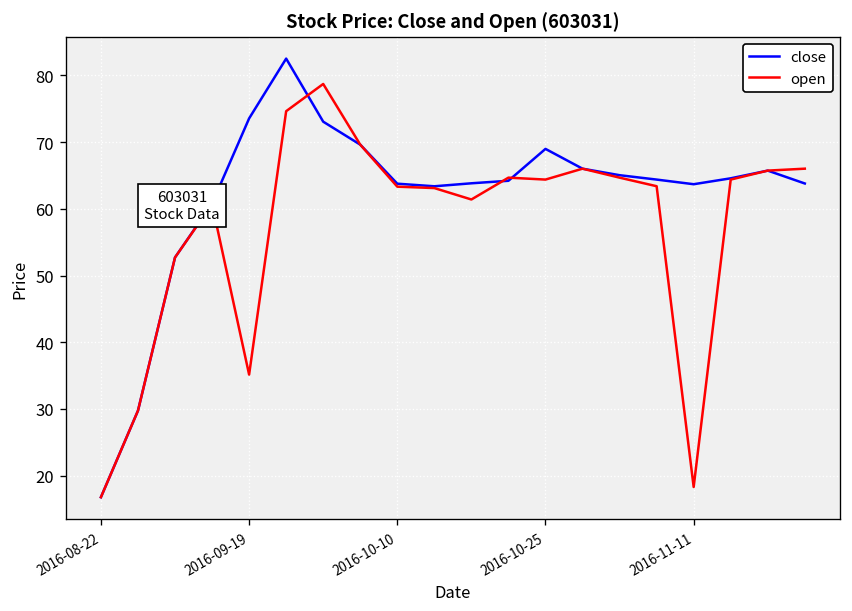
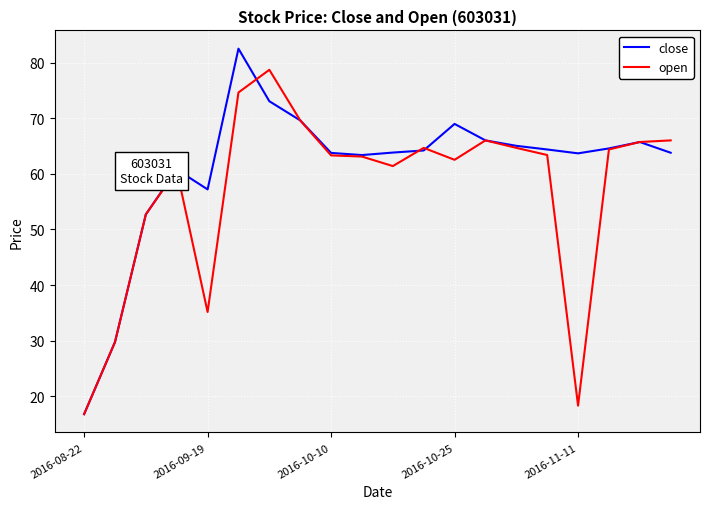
  {
    "close": {
-     "2016-09-19": 74,
+     "2016-09-19": 57,
      "2016-10-25": 69,
      "2016-11-11": 64
    },
    "open": {
      "2016-09-19": 35,
-     "2016-10-25": 64,
+     "2016-10-25": 63,
      "2016-11-11": 18
    }
  }
